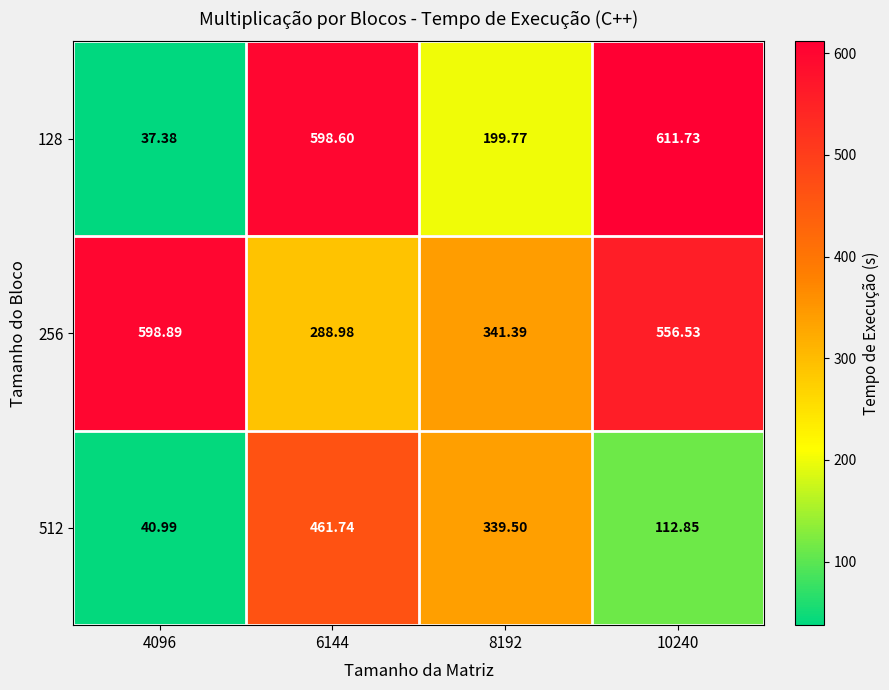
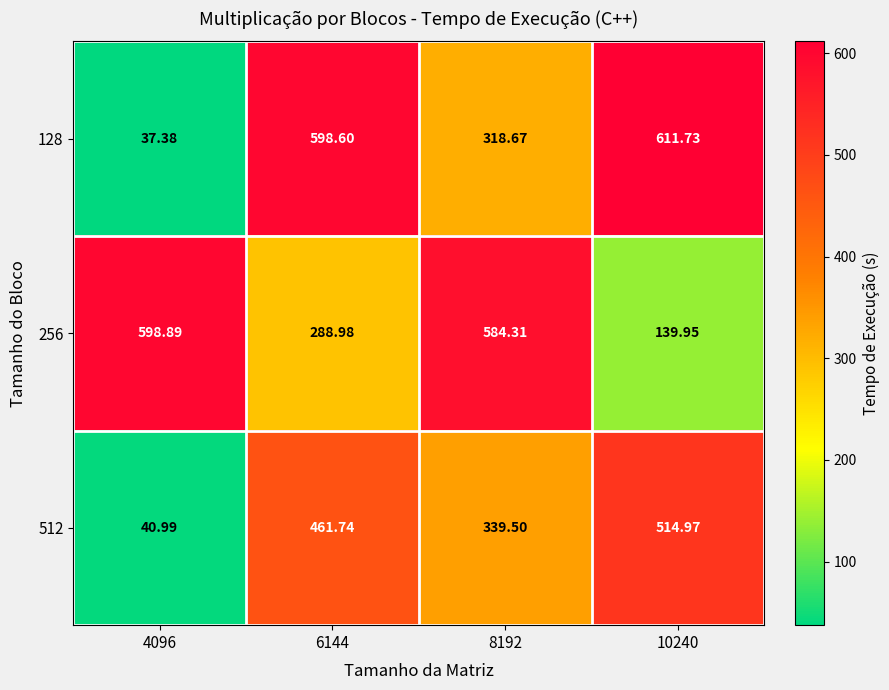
  {
    "128": {
      "4096": 37.38,
      "6144": 598.60,
-     "8192": 199.77,
+     "8192": 318.67,
      "10240": 611.73
    },
    "256": {
      "4096": 598.89,
      "6144": 288.98,
-     "8192": 341.39,
-     "10240": 556.53
+     "8192": 584.31,
+     "10240": 139.95
    },
    "512": {
      "4096": 40.99,
      "6144": 461.74,
      "8192": 339.50,
-     "10240": 112.85
+     "10240": 514.97
    }
  }
